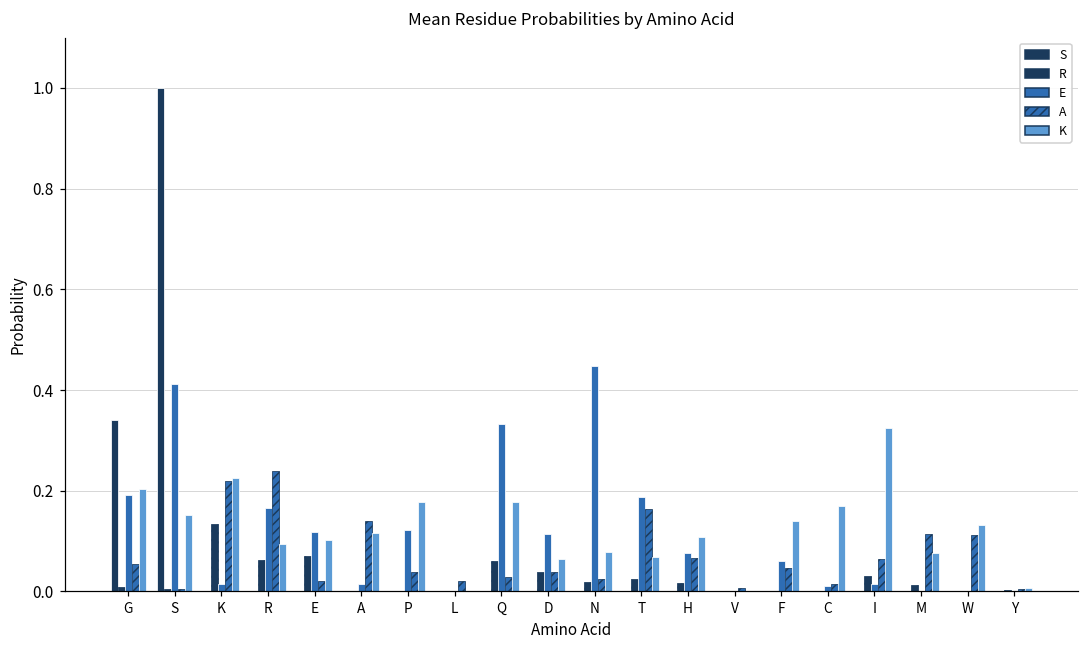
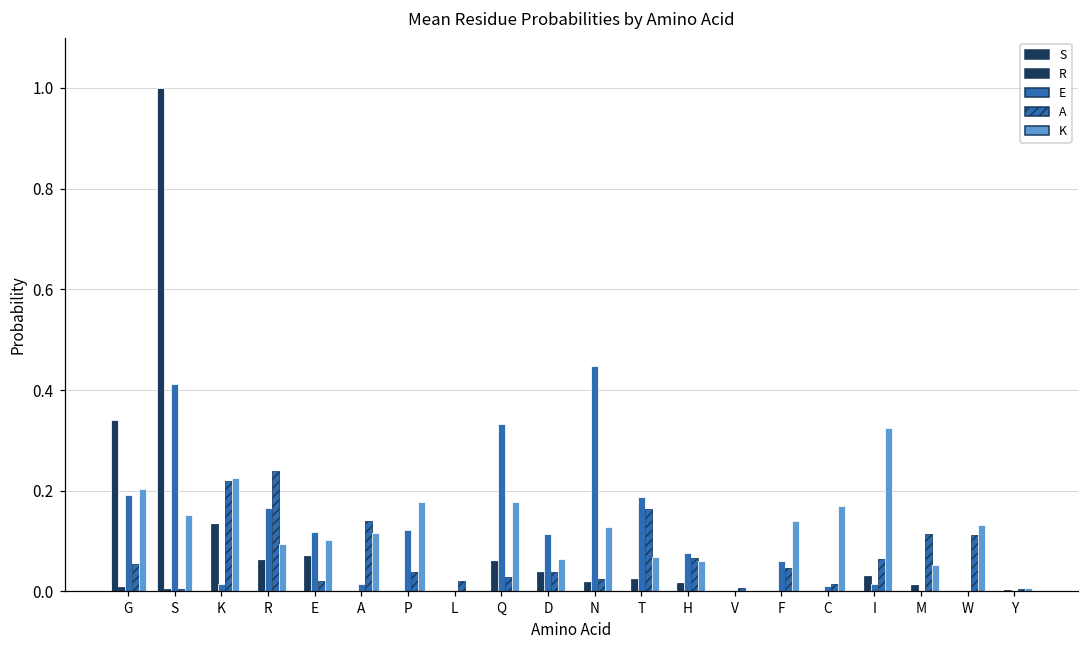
  {
    "K": {
      "G": 0.20,
      "S": 0.15,
      "K": 0.23,
      "R": 0.10,
      "E": 0.10,
      "A": 0.12,
      "P": 0.18,
      "L": 0.00,
      "Q": 0.18,
      "D": 0.07,
-     "N": 0.08,
+     "N": 0.13,
      "T": 0.07,
-     "H": 0.11,
+     "H": 0.06,
      "F": 0.14,
      "C": 0.17,
      "I": 0.32,
-     "M": 0.08,
+     "M": 0.05,
      "W": 0.13,
      "Y": 0.01
    }
  }
